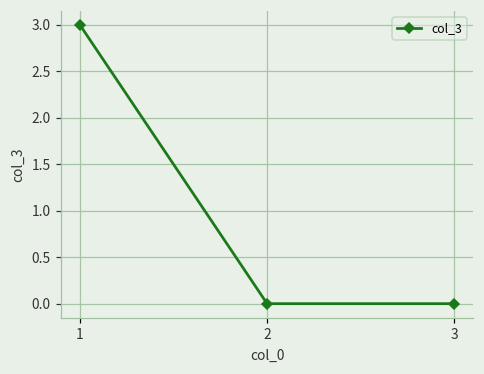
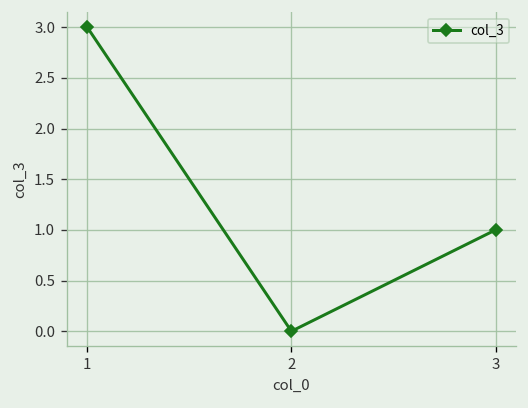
  {
    "1": 3,
    "2": 0,
-   "3": 0
+   "3": 1
  }
